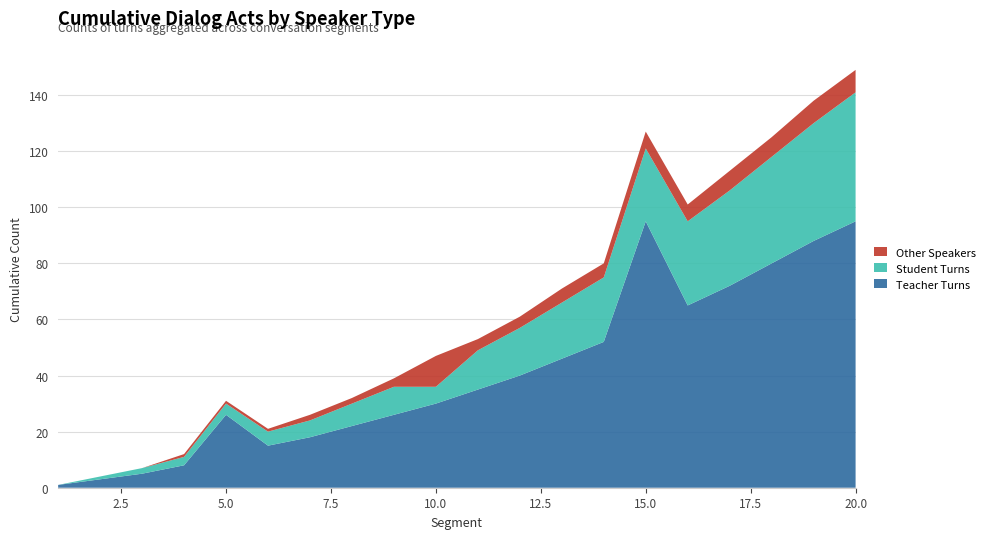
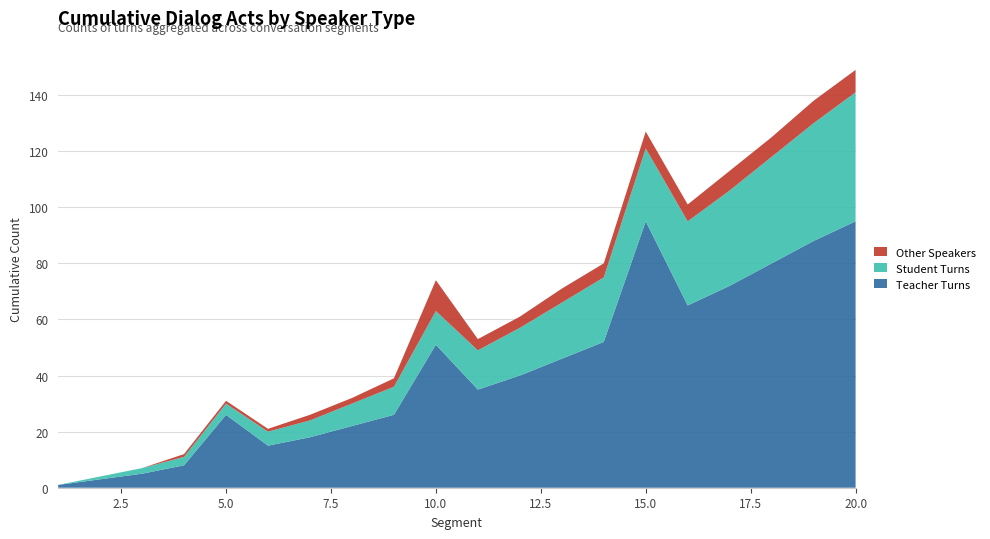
  {
    "Teacher Turns": {
      "5.0": 26,
-     "10.0": 30,
+     "10.0": 51,
      "15.0": 95,
      "20.0": 95
    },
    "Student Turns": {
      "5.0": 4,
-     "10.0": 6,
+     "10.0": 12,
      "15.0": 26,
      "20.0": 46
    },
    "Other Speakers": {
      "5.0": 1,
      "10.0": 11,
      "15.0": 6,
      "20.0": 8
    }
  }
